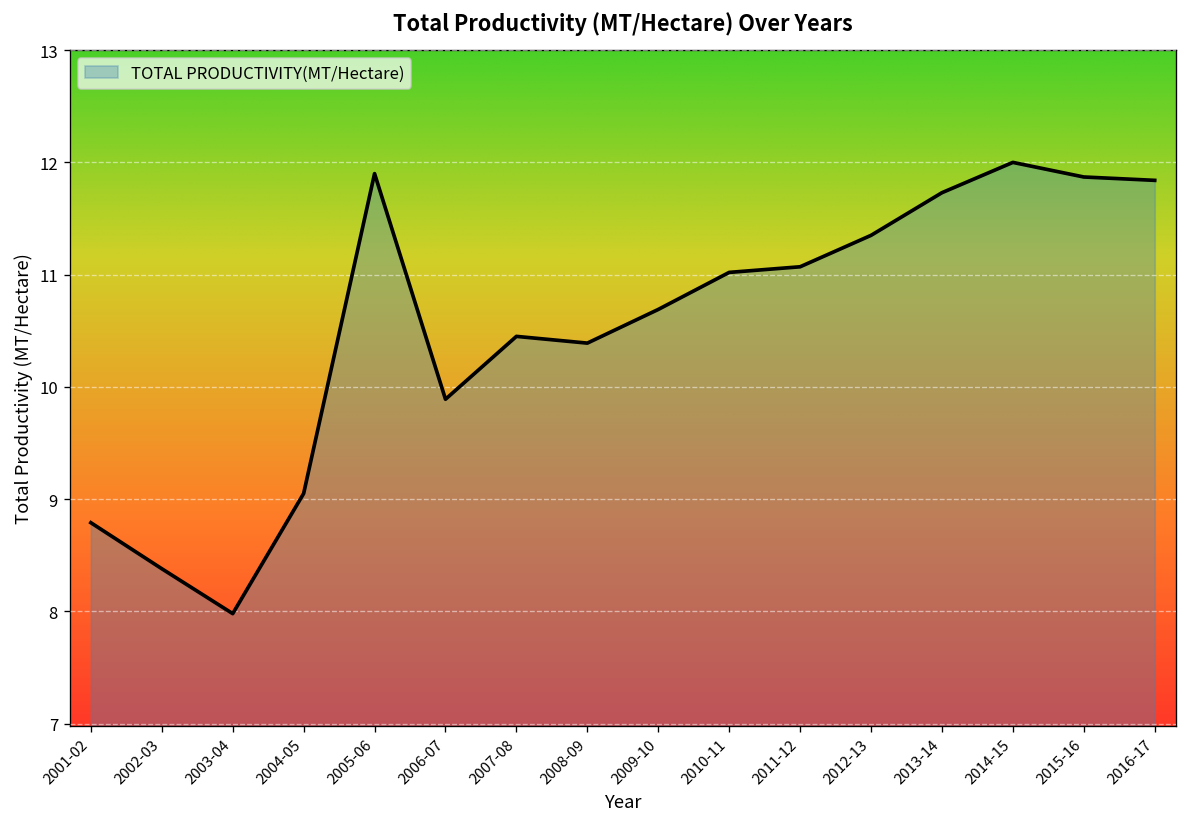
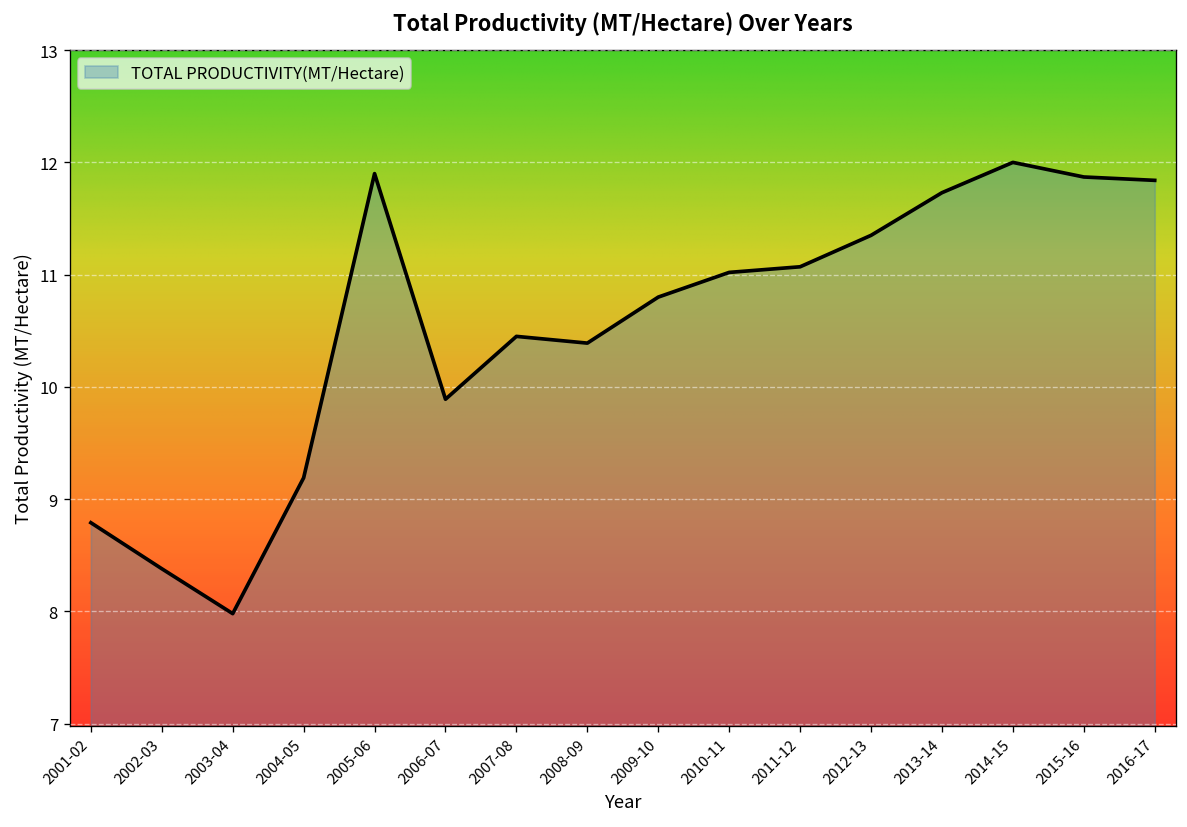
  {
    "2001-02": 8.8,
    "2002-03": 8.4,
    "2003-04": 8.0,
-   "2004-05": 9.1,
+   "2004-05": 9.2,
    "2005-06": 11.9,
    "2006-07": 9.9,
    "2007-08": 10.5,
    "2008-09": 10.4,
-   "2009-10": 10.7,
+   "2009-10": 10.8,
    "2010-11": 11.0,
    "2011-12": 11.1,
    "2012-13": 11.4,
    "2013-14": 11.7,
    "2014-15": 12.0,
    "2015-16": 11.9,
    "2016-17": 11.8
  }
